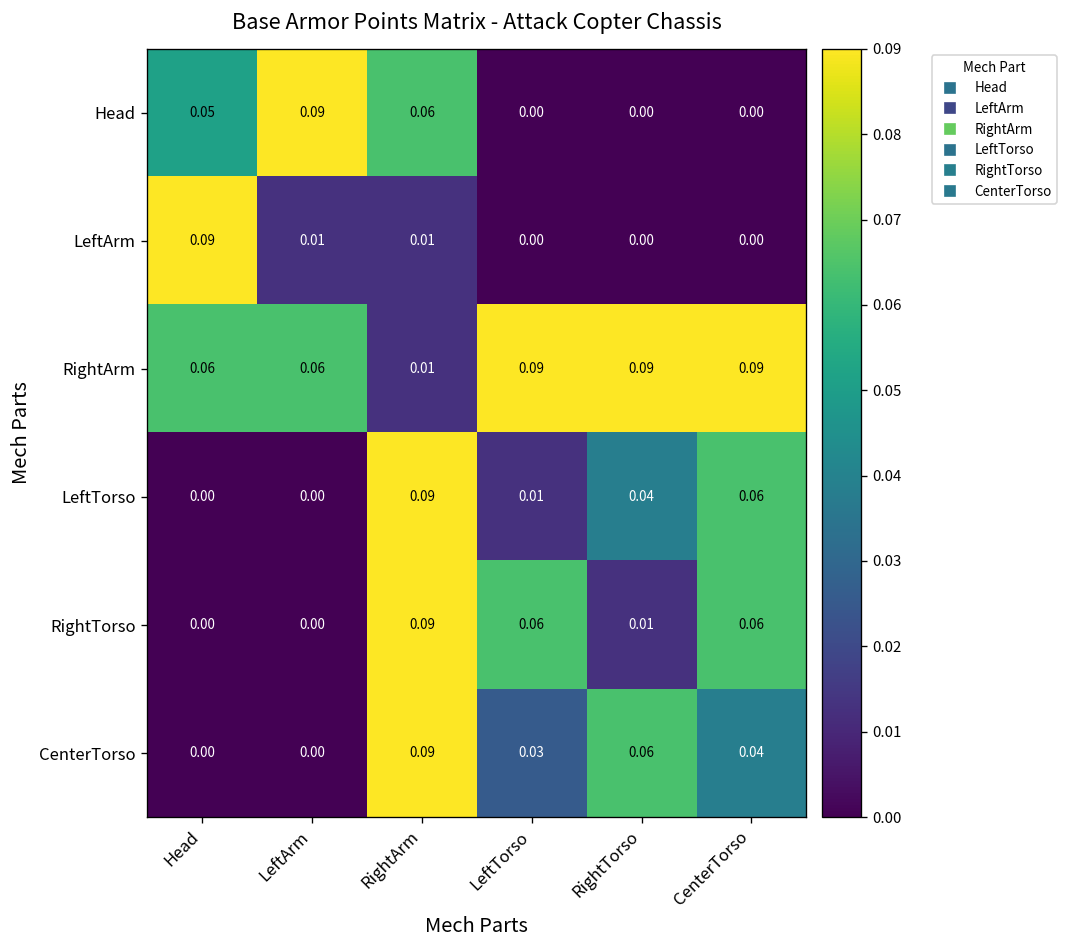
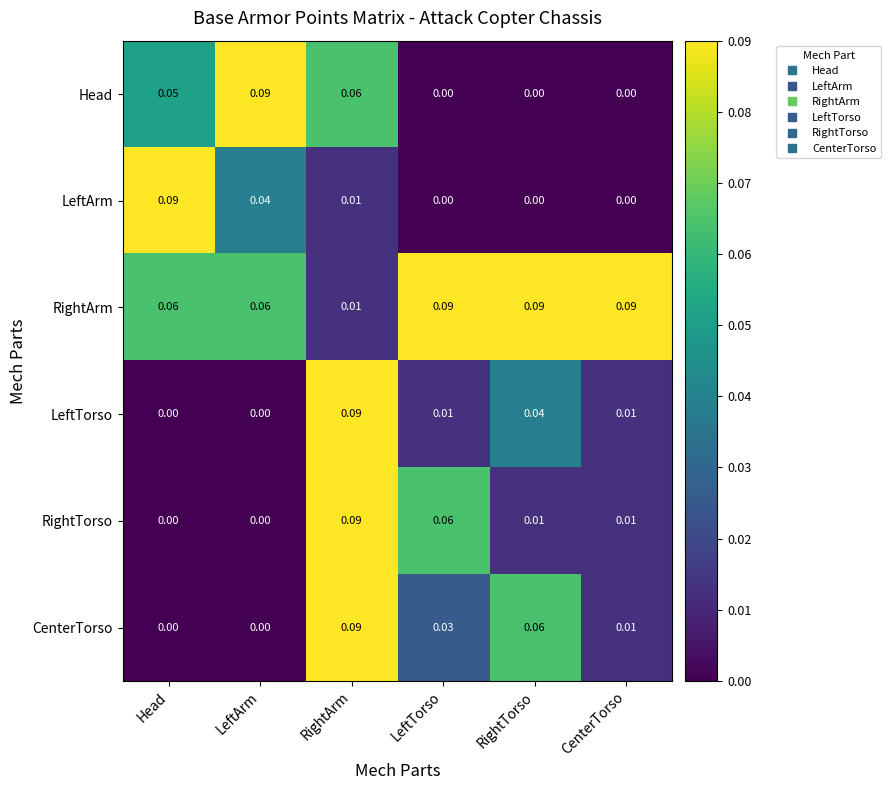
  {
    "Head": {
      "Head": 0.05,
      "LeftArm": 0.09,
      "RightArm": 0.06,
      "LeftTorso": 0.00,
      "RightTorso": 0.00,
      "CenterTorso": 0.00
    },
    "LeftArm": {
      "Head": 0.09,
-     "LeftArm": 0.01,
+     "LeftArm": 0.04,
      "RightArm": 0.01,
      "LeftTorso": 0.00,
      "RightTorso": 0.00,
      "CenterTorso": 0.00
    },
    "RightArm": {
      "Head": 0.06,
      "LeftArm": 0.06,
      "RightArm": 0.01,
      "LeftTorso": 0.09,
      "RightTorso": 0.09,
      "CenterTorso": 0.09
    },
    "LeftTorso": {
      "Head": 0.00,
      "LeftArm": 0.00,
      "RightArm": 0.09,
      "LeftTorso": 0.01,
      "RightTorso": 0.04,
-     "CenterTorso": 0.06
+     "CenterTorso": 0.01
    },
    "RightTorso": {
      "Head": 0.00,
      "LeftArm": 0.00,
      "RightArm": 0.09,
      "LeftTorso": 0.06,
      "RightTorso": 0.01,
-     "CenterTorso": 0.06
+     "CenterTorso": 0.01
    },
    "CenterTorso": {
      "Head": 0.00,
      "LeftArm": 0.00,
      "RightArm": 0.09,
      "LeftTorso": 0.03,
      "RightTorso": 0.06,
-     "CenterTorso": 0.04
+     "CenterTorso": 0.01
    }
  }
